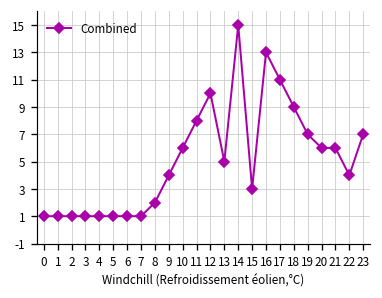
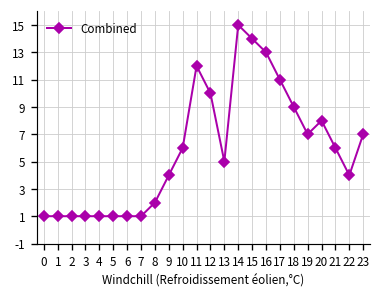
  {
    "0": 1,
    "1": 1,
    "2": 1,
    "3": 1,
    "4": 1,
    "5": 1,
    "6": 1,
    "7": 1,
    "8": 2,
    "9": 4,
    "10": 6,
-   "11": 8,
+   "11": 12,
    "12": 10,
    "13": 5,
    "14": 15,
-   "15": 3,
+   "15": 14,
    "16": 13,
    "17": 11,
    "18": 9,
    "19": 7,
-   "20": 6,
+   "20": 8,
    "21": 6,
    "22": 4,
    "23": 7
  }
